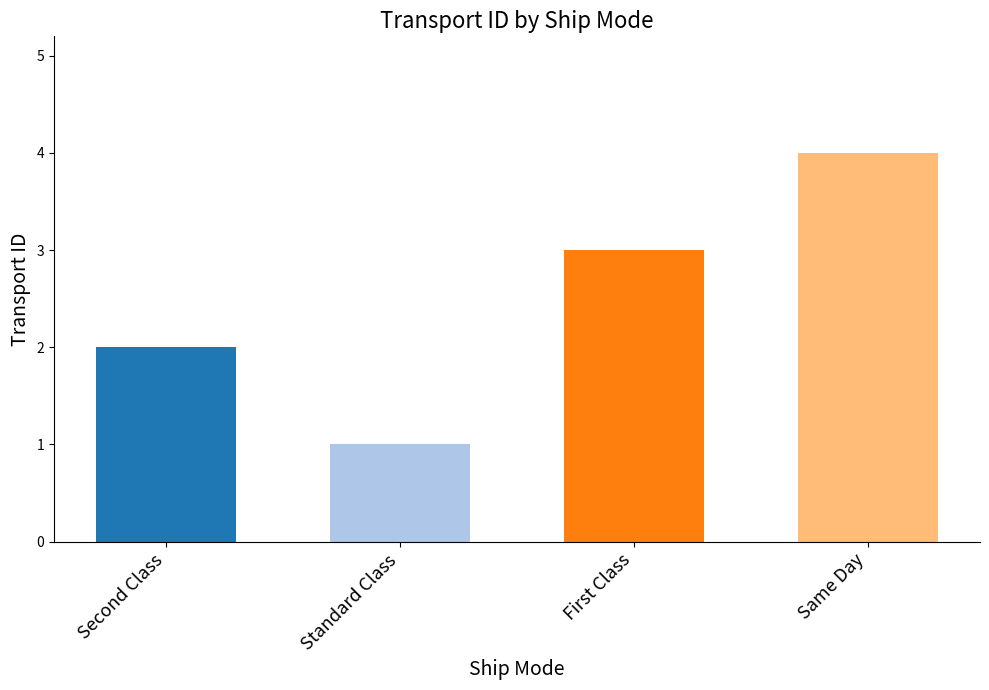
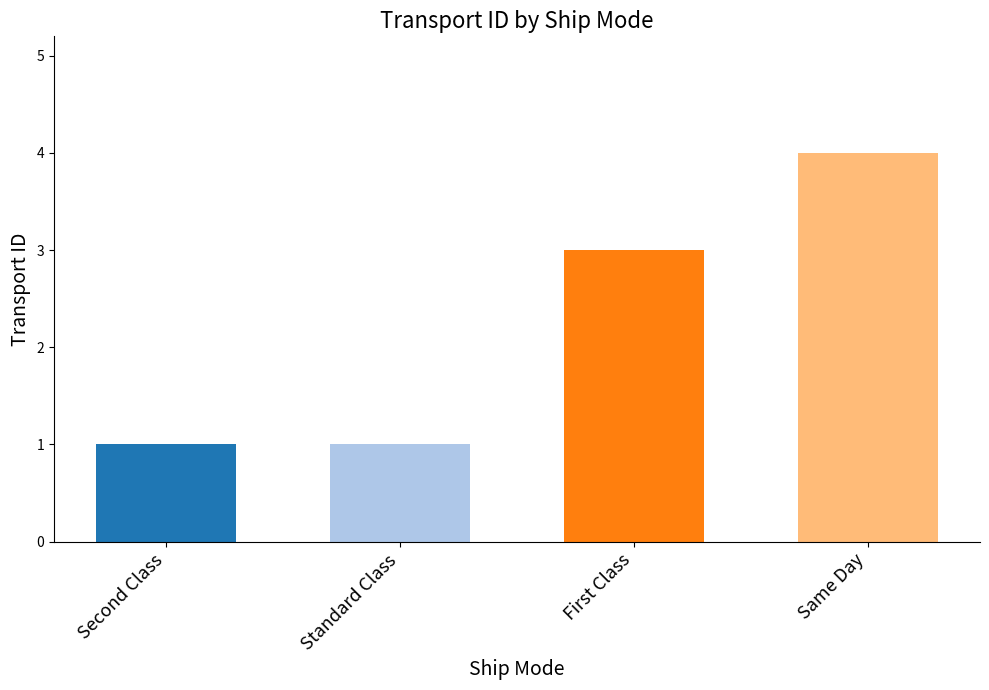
  {
-   "Second Class": 2,
+   "Second Class": 1,
    "Standard Class": 1,
    "First Class": 3,
    "Same Day": 4
  }
